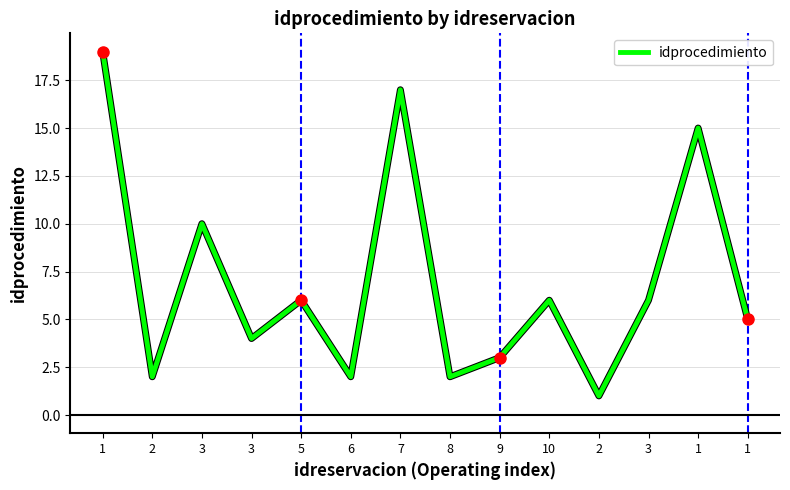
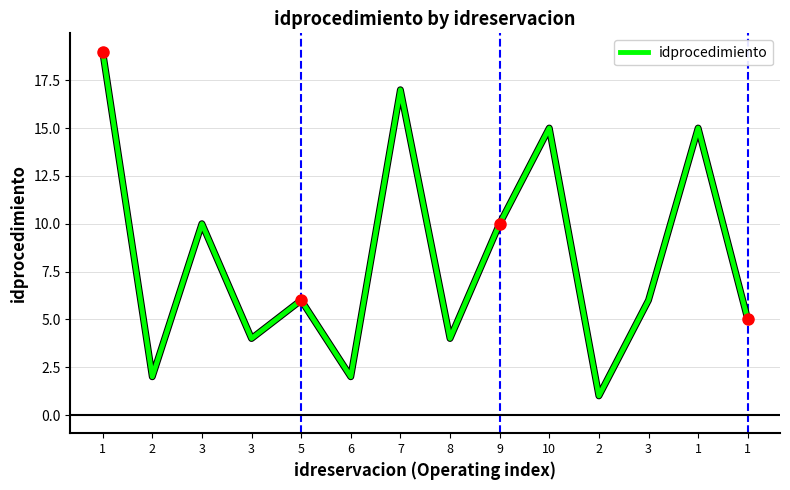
  {
    "idprocedimiento": {
      "6": 2,
      "7": 17,
-     "8": 2,
-     "9": 3,
-     "10": 6
+     "8": 4,
+     "9": 10,
+     "10": 15
    }
  }
